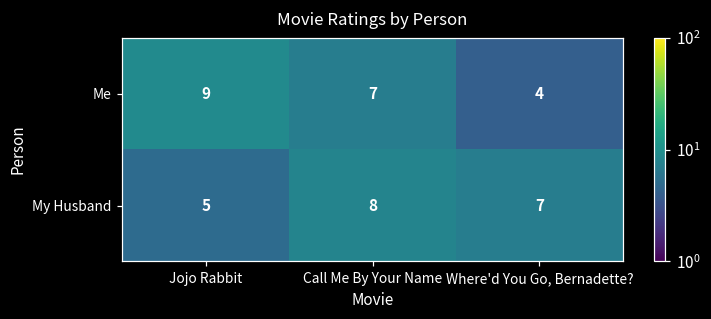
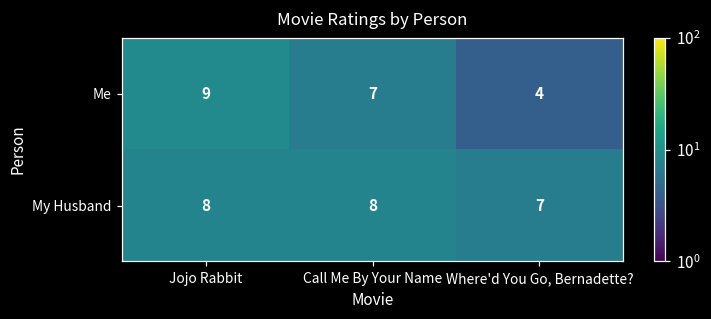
  {
    "Me": {
      "Jojo Rabbit": 9,
      "Call Me By Your Name": 7,
      "Where'd You Go, Bernadette?": 4
    },
    "My Husband": {
-     "Jojo Rabbit": 5,
+     "Jojo Rabbit": 8,
      "Call Me By Your Name": 8,
      "Where'd You Go, Bernadette?": 7
    }
  }
